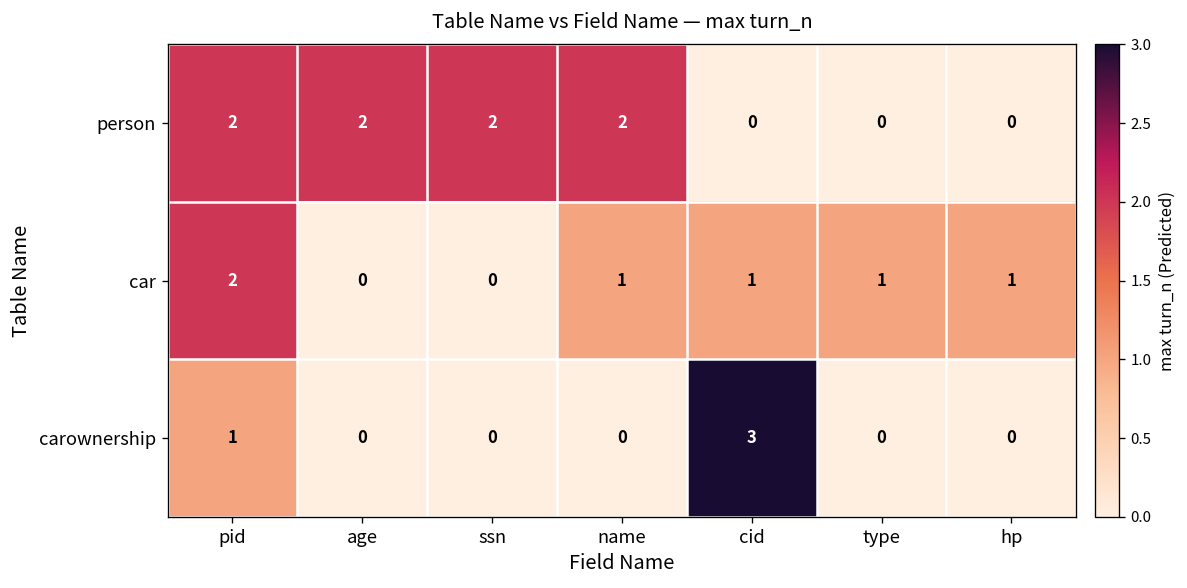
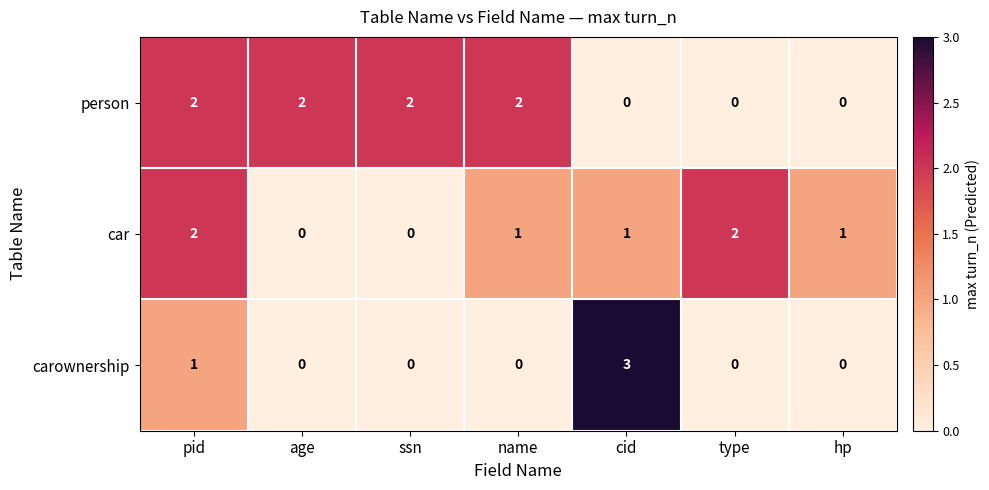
  {
    "person": {
      "pid": 2,
      "age": 2,
      "ssn": 2,
      "name": 2,
      "cid": 0,
      "type": 0,
      "hp": 0
    },
    "car": {
      "pid": 2,
      "age": 0,
      "ssn": 0,
      "name": 1,
      "cid": 1,
-     "type": 1,
+     "type": 2,
      "hp": 1
    },
    "carownership": {
      "pid": 1,
      "age": 0,
      "ssn": 0,
      "name": 0,
      "cid": 3,
      "type": 0,
      "hp": 0
    }
  }
